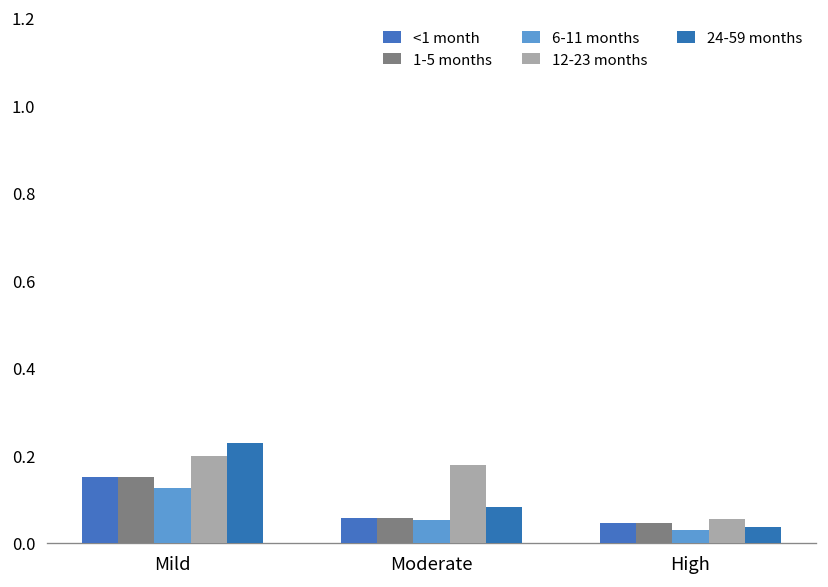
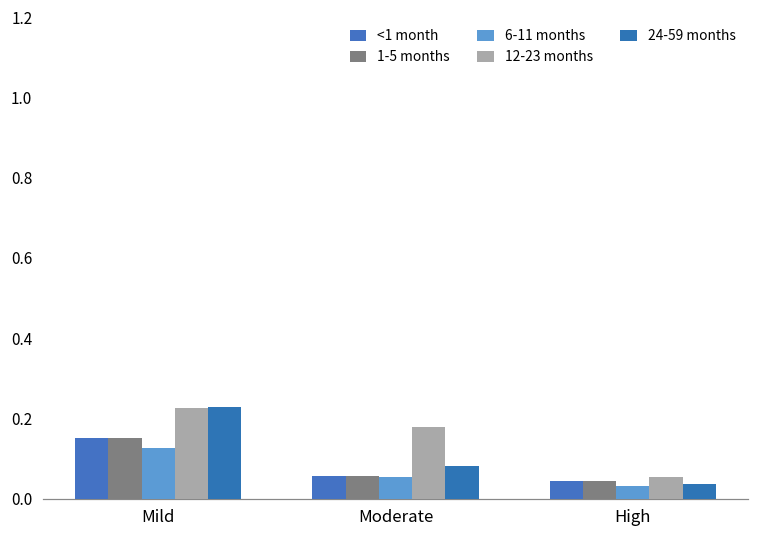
  {
    "1-5 months": {
      "Mild": 0.15,
      "Moderate": 0.06,
      "High": 0.04
    },
    "12-23 months": {
-     "Mild": 0.20,
+     "Mild": 0.23,
      "Moderate": 0.18,
      "High": 0.05
    }
  }
